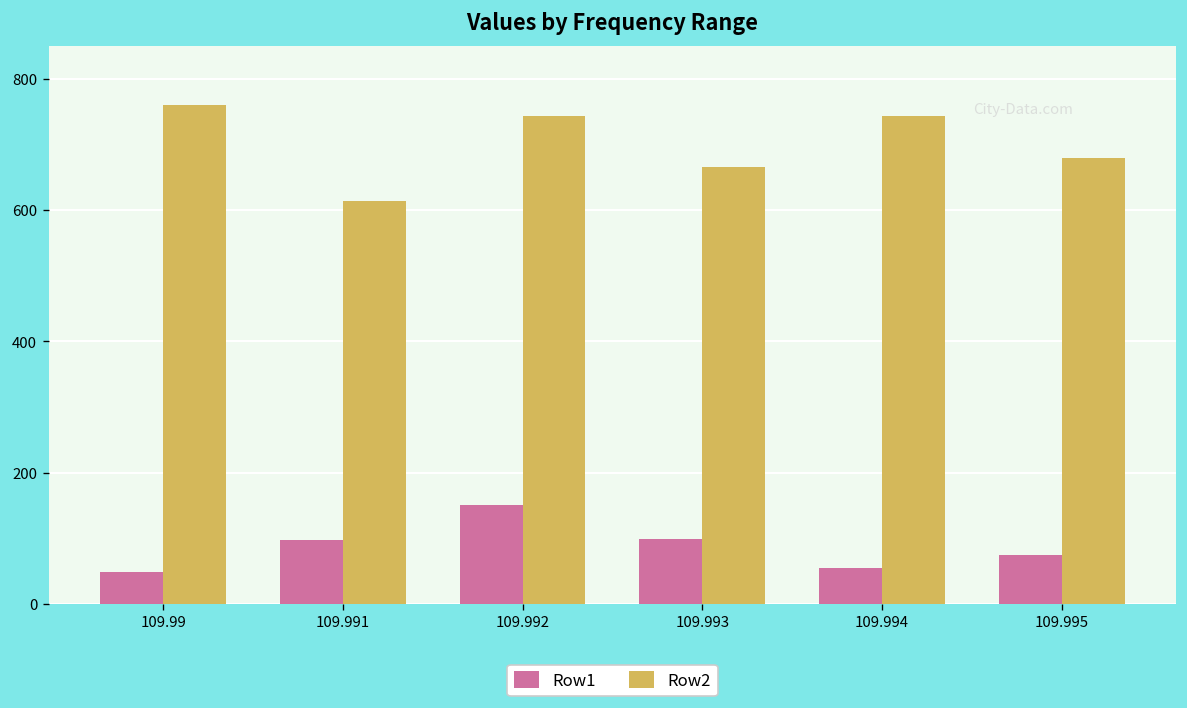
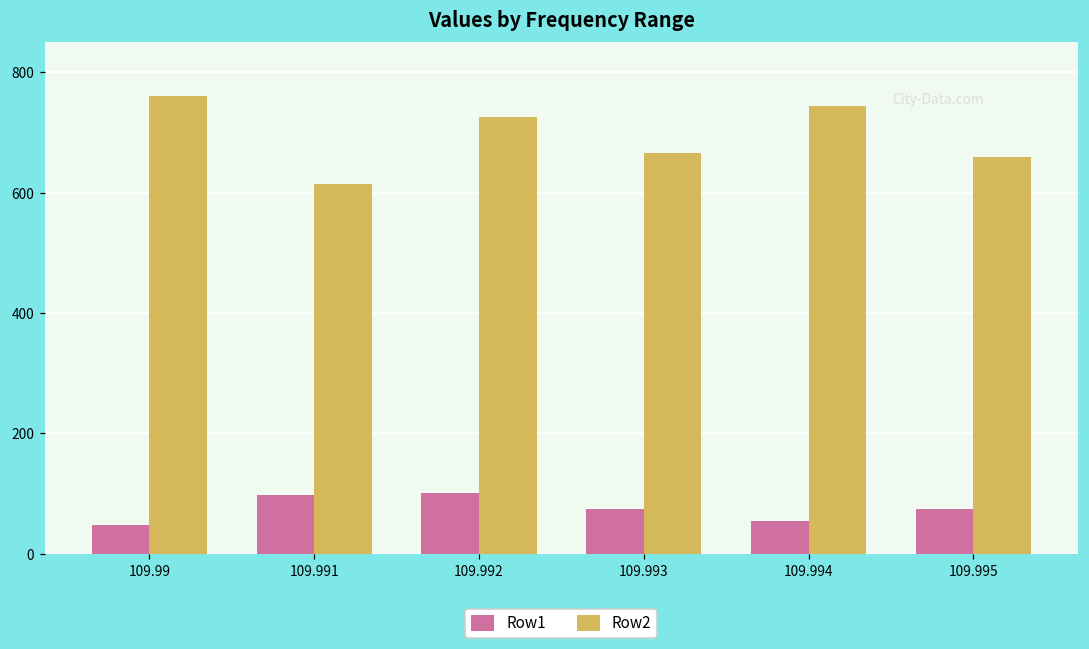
  {
    "Row1": {
      "109.99": 50,
      "109.991": 100,
-     "109.992": 150,
-     "109.993": 100,
+     "109.992": 100,
+     "109.993": 70,
      "109.994": 50,
      "109.995": 70
    },
    "Row2": {
      "109.99": 760,
      "109.991": 610,
-     "109.992": 740,
+     "109.992": 730,
      "109.993": 670,
      "109.994": 740,
-     "109.995": 680
+     "109.995": 660
    }
  }
